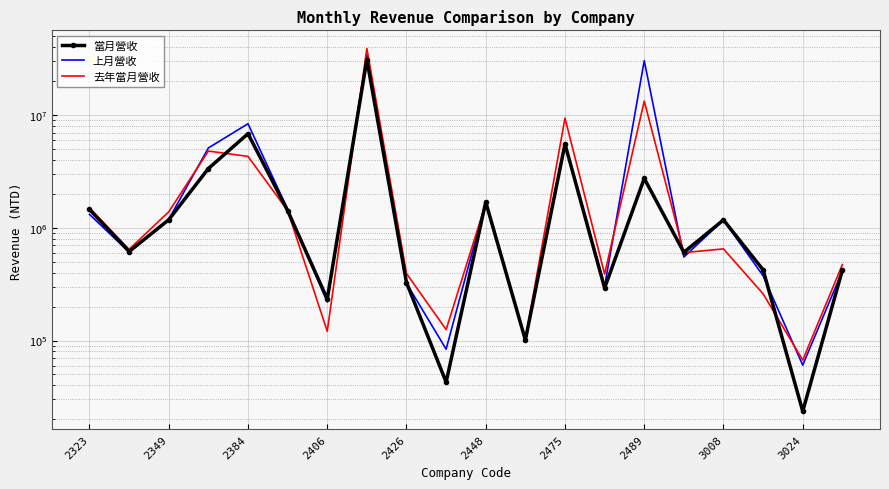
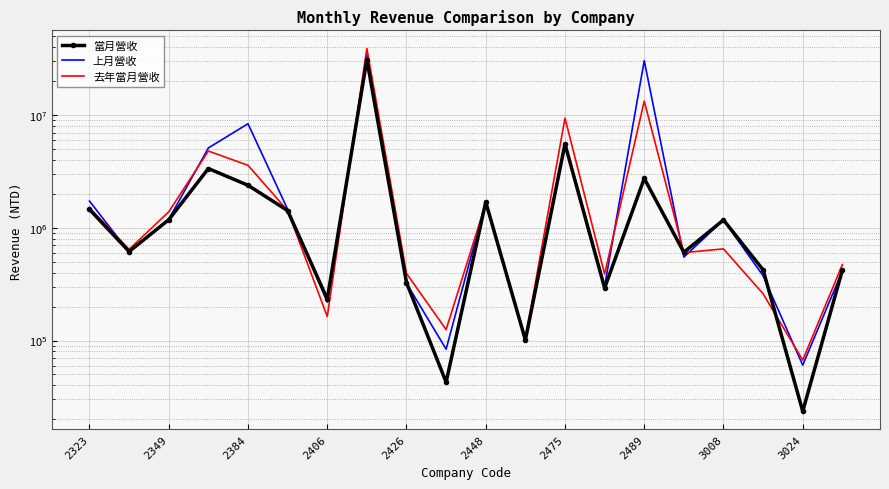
  {
    "當月營收": {
-     "2384": 7000000,
+     "2384": 2400000,
      "2406": 230000,
      "2489": 2700000,
      "3024": 24000
    },
    "上月營收": {
-     "2323": 1300000,
+     "2323": 1700000,
      "2384": 8000000,
      "2406": 220000,
      "2489": 30000000,
      "3024": 60000
    },
    "去年當月營收": {
      "2349": 1400000,
-     "2384": 4300000,
-     "2406": 120000,
+     "2384": 3600000,
+     "2406": 160000,
      "2426": 390000,
      "2475": 9000000,
      "2489": 13000000,
      "3008": 700000,
      "3024": 70000
    }
  }
